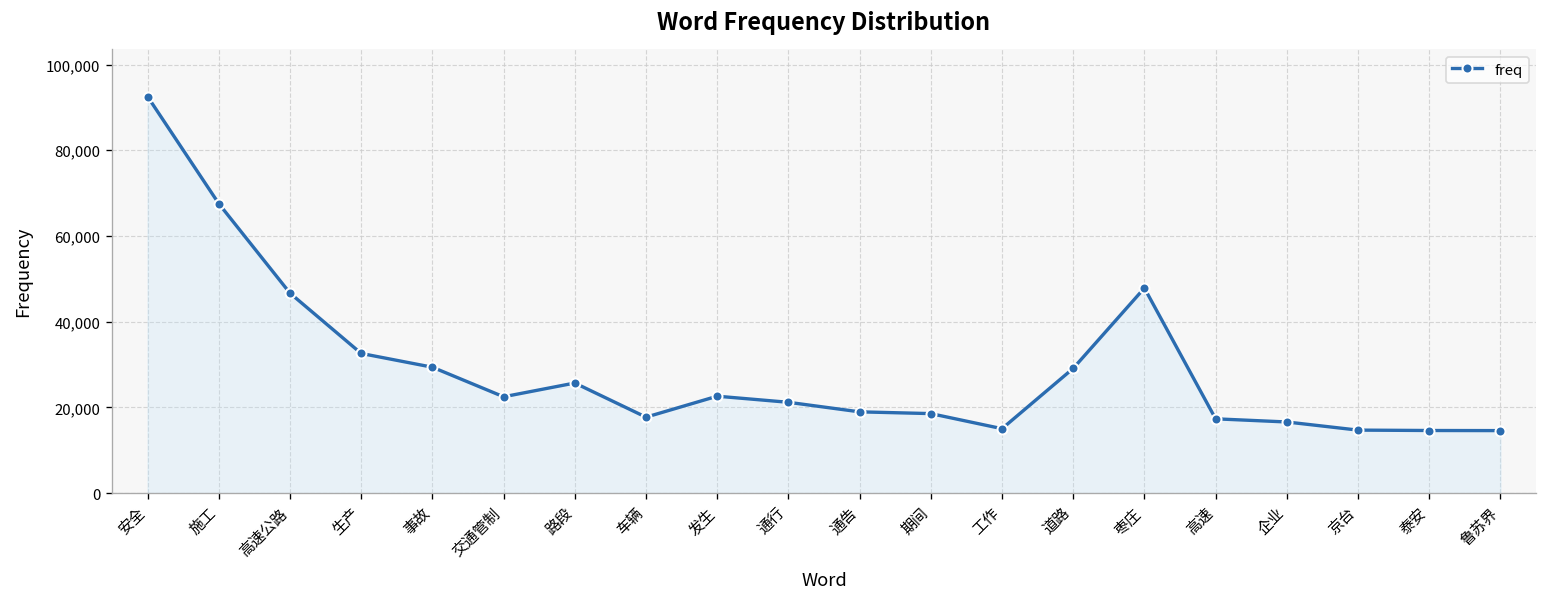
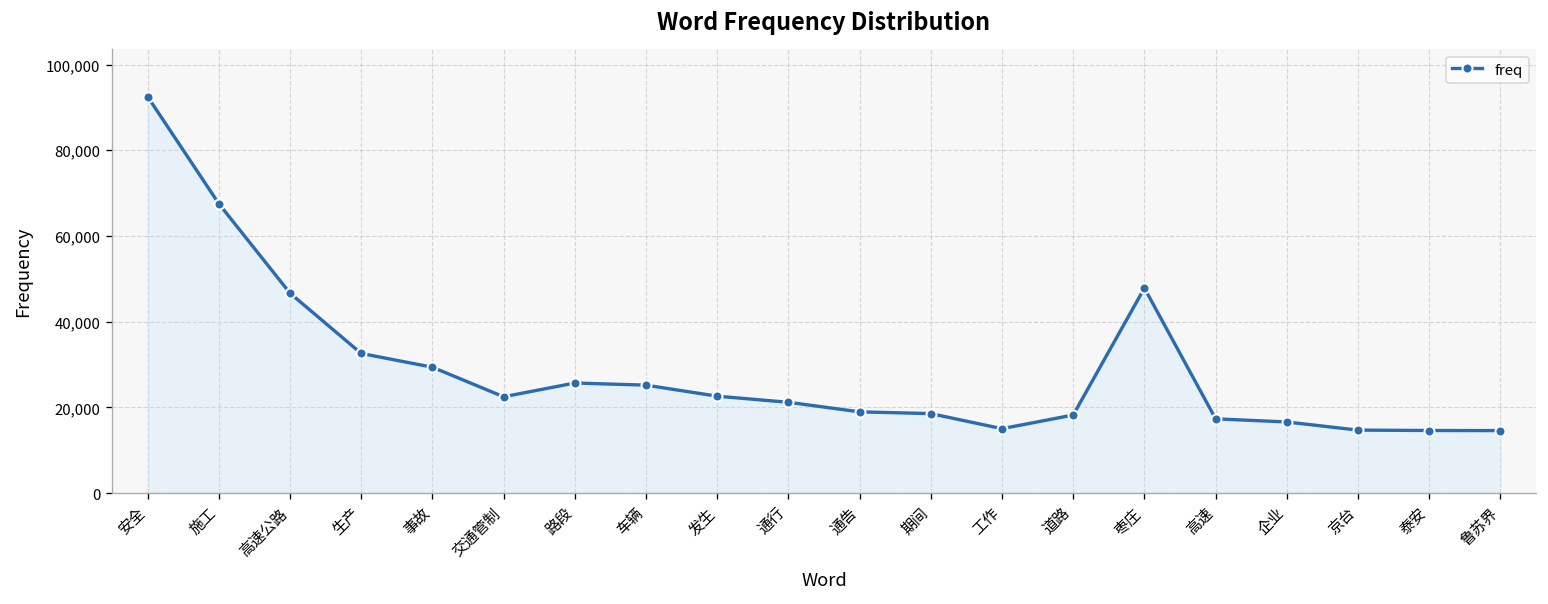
  {
    "安全": "93,000",
    "施工": "68,000",
    "高速公路": "47,000",
    "生产": "33,000",
    "事故": "29,000",
    "交通管制": "22,000",
    "路段": "26,000",
-   "车辆": "18,000",
+   "车辆": "25,000",
    "发生": "23,000",
    "通行": "21,000",
    "通告": "19,000",
    "期间": "19,000",
    "工作": "15,000",
-   "道路": "29,000",
+   "道路": "18,000",
    "枣庄": "48,000",
    "高速": "17,000",
    "企业": "17,000",
    "京台": "15,000",
    "泰安": "15,000",
    "鲁苏界": "15,000"
  }
